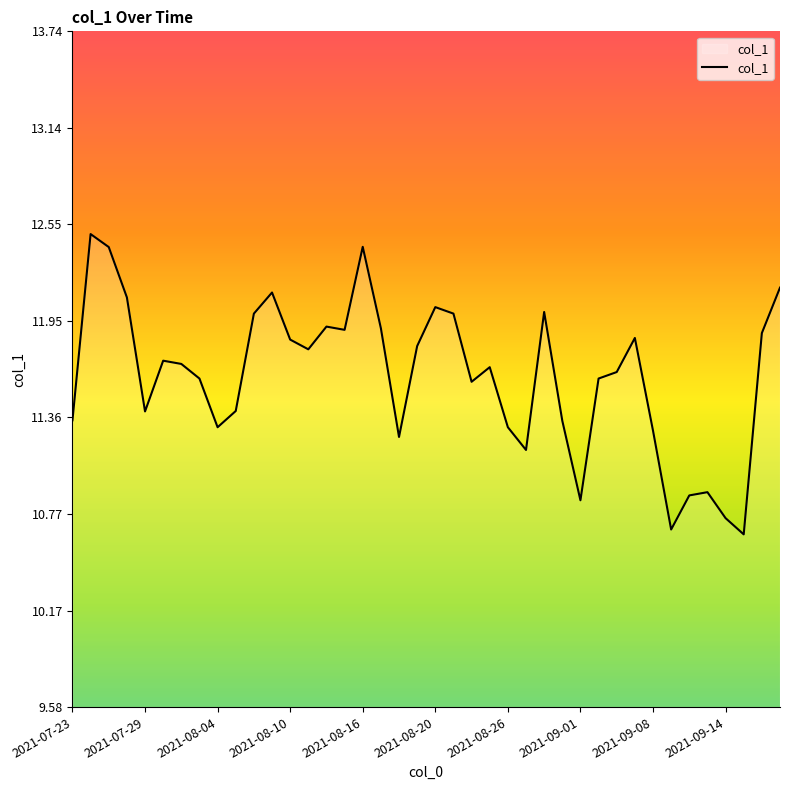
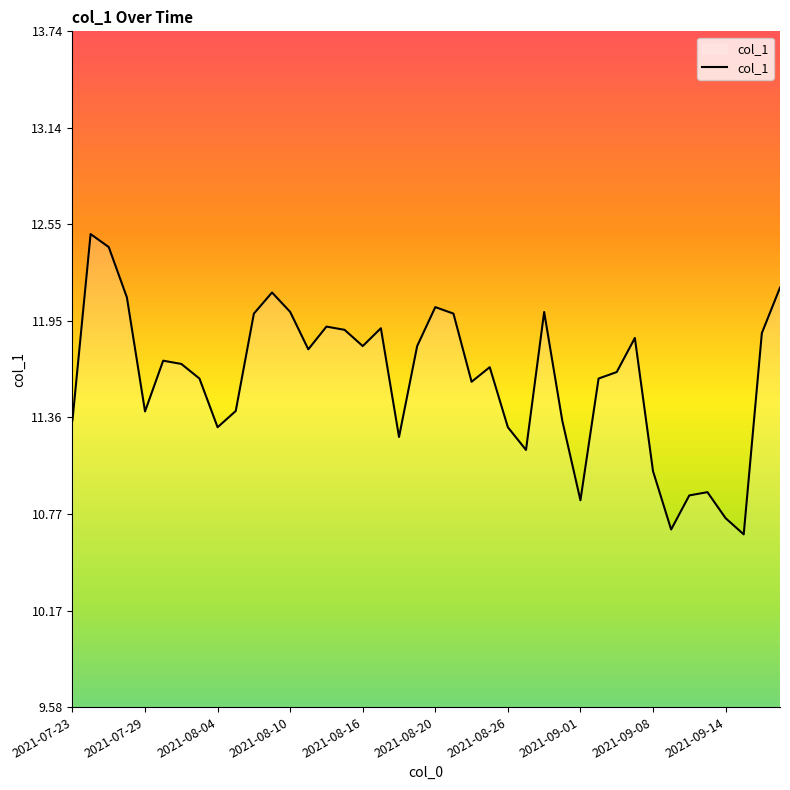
  {
    "2021-07-23": 11.34,
    "2021-07-29": 11.40,
    "2021-08-04": 11.30,
-   "2021-08-10": 11.84,
-   "2021-08-16": 12.41,
+   "2021-08-10": 12.01,
+   "2021-08-16": 11.80,
    "2021-08-20": 12.04,
    "2021-08-26": 11.30,
    "2021-09-01": 10.85,
-   "2021-09-08": 11.28,
+   "2021-09-08": 11.03,
    "2021-09-14": 10.74
  }
